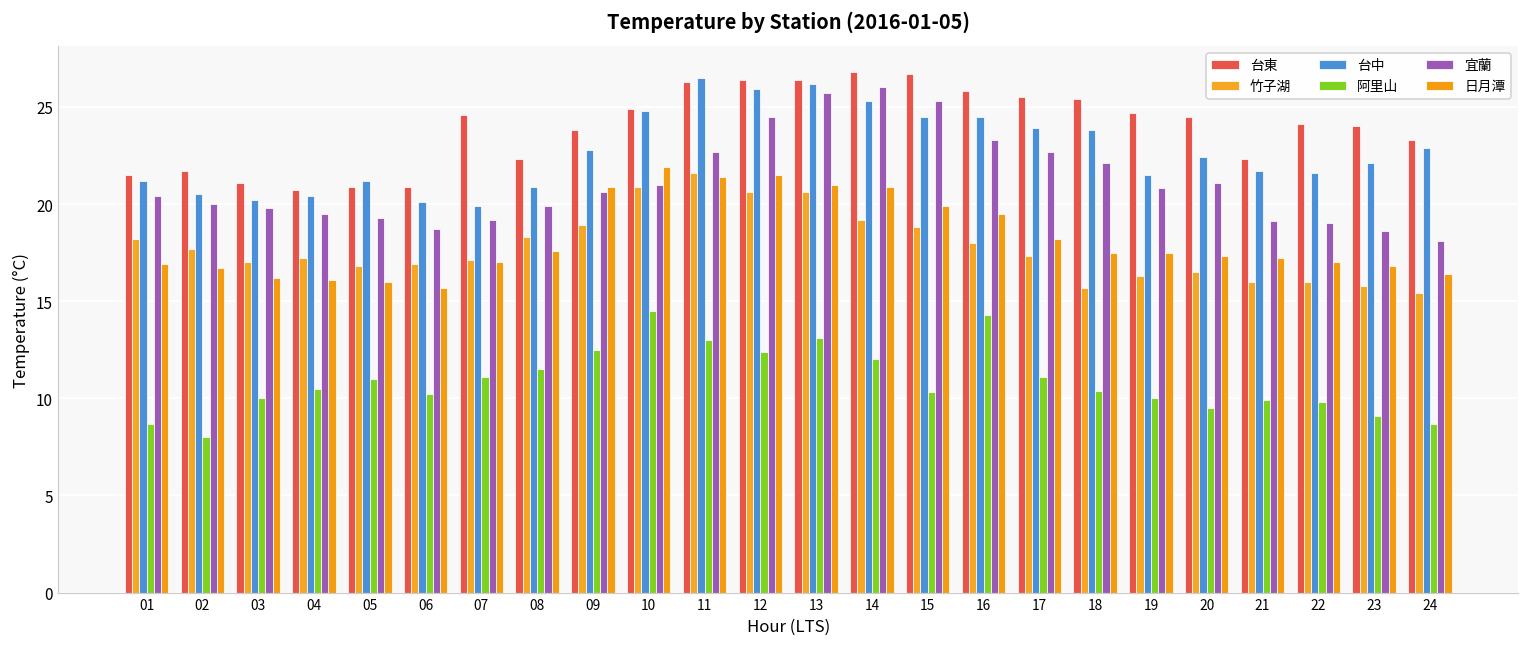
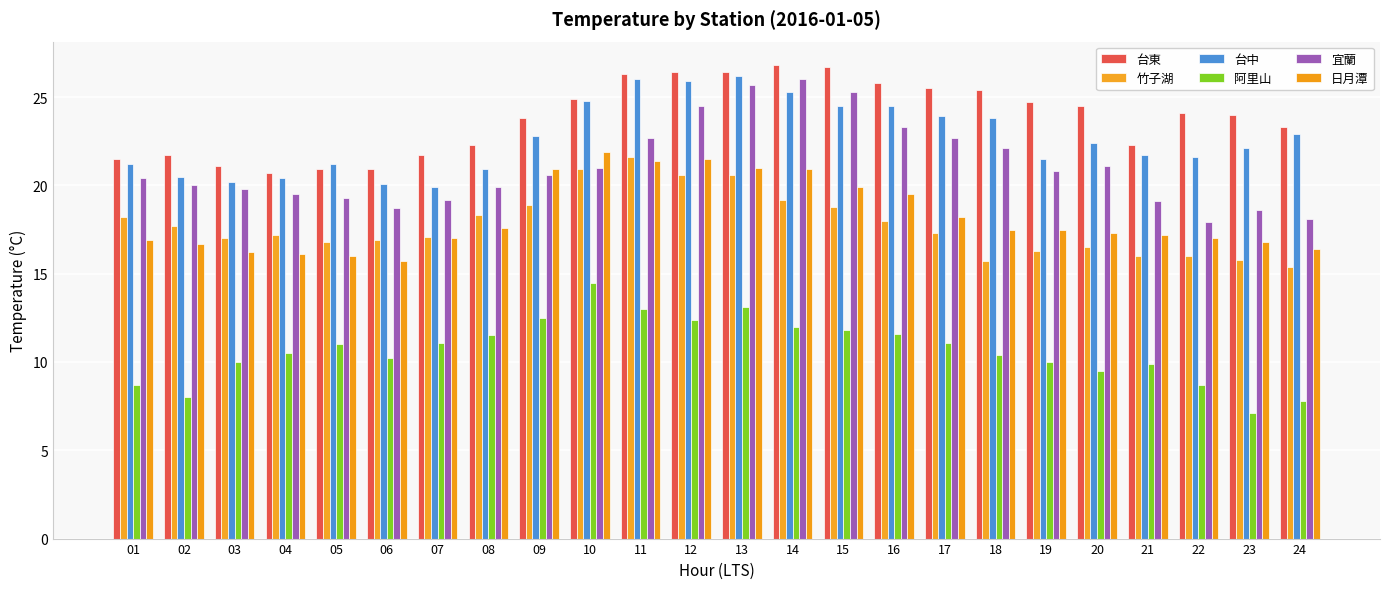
  {
    "台東": {
      "01": 21.5,
      "02": 21.7,
      "03": 21.1,
      "04": 20.7,
      "05": 20.9,
      "06": 20.9,
-     "07": 24.6,
+     "07": 21.7,
      "08": 22.3,
      "09": 23.8,
      "10": 24.9,
      "11": 26.3,
      "12": 26.4,
      "13": 26.4,
      "14": 26.8,
      "15": 26.7,
      "16": 25.8,
      "17": 25.5,
      "18": 25.4,
      "19": 24.7,
      "20": 24.5,
      "21": 22.3,
      "22": 24.1,
      "23": 24.0,
      "24": 23.3
    },
    "台中": {
      "01": 21.2,
      "02": 20.5,
      "03": 20.2,
      "04": 20.4,
      "05": 21.2,
      "06": 20.1,
      "07": 19.9,
      "08": 20.9,
      "09": 22.8,
      "10": 24.8,
-     "11": 26.5,
+     "11": 26.0,
      "12": 25.9,
      "13": 26.2,
      "14": 25.3,
      "15": 24.5,
      "16": 24.5,
      "17": 23.9,
      "18": 23.8,
      "19": 21.5,
      "20": 22.4,
      "21": 21.7,
      "22": 21.6,
      "23": 22.1,
      "24": 22.9
    },
    "阿里山": {
      "01": 8.7,
      "02": 8.0,
      "03": 10.0,
      "04": 10.5,
      "05": 11.0,
      "06": 10.2,
      "07": 11.1,
      "08": 11.5,
      "09": 12.5,
      "10": 14.5,
      "11": 13.0,
      "12": 12.4,
      "13": 13.1,
      "14": 12.0,
-     "15": 10.3,
-     "16": 14.3,
+     "15": 11.8,
+     "16": 11.6,
      "17": 11.1,
      "18": 10.4,
      "19": 10.0,
      "20": 9.5,
      "21": 9.9,
-     "22": 9.8,
-     "23": 9.1,
-     "24": 8.7
+     "22": 8.7,
+     "23": 7.1,
+     "24": 7.8
    },
    "宜蘭": {
      "01": 20.4,
      "02": 20.0,
      "03": 19.8,
      "04": 19.5,
      "05": 19.3,
      "06": 18.7,
      "07": 19.2,
      "08": 19.9,
      "09": 20.6,
      "10": 21.0,
      "11": 22.7,
      "12": 24.5,
      "13": 25.7,
      "14": 26.0,
      "15": 25.3,
      "16": 23.3,
      "17": 22.7,
      "18": 22.1,
      "19": 20.8,
      "20": 21.1,
      "21": 19.1,
-     "22": 19.0,
+     "22": 17.9,
      "23": 18.6,
      "24": 18.1
    }
  }
